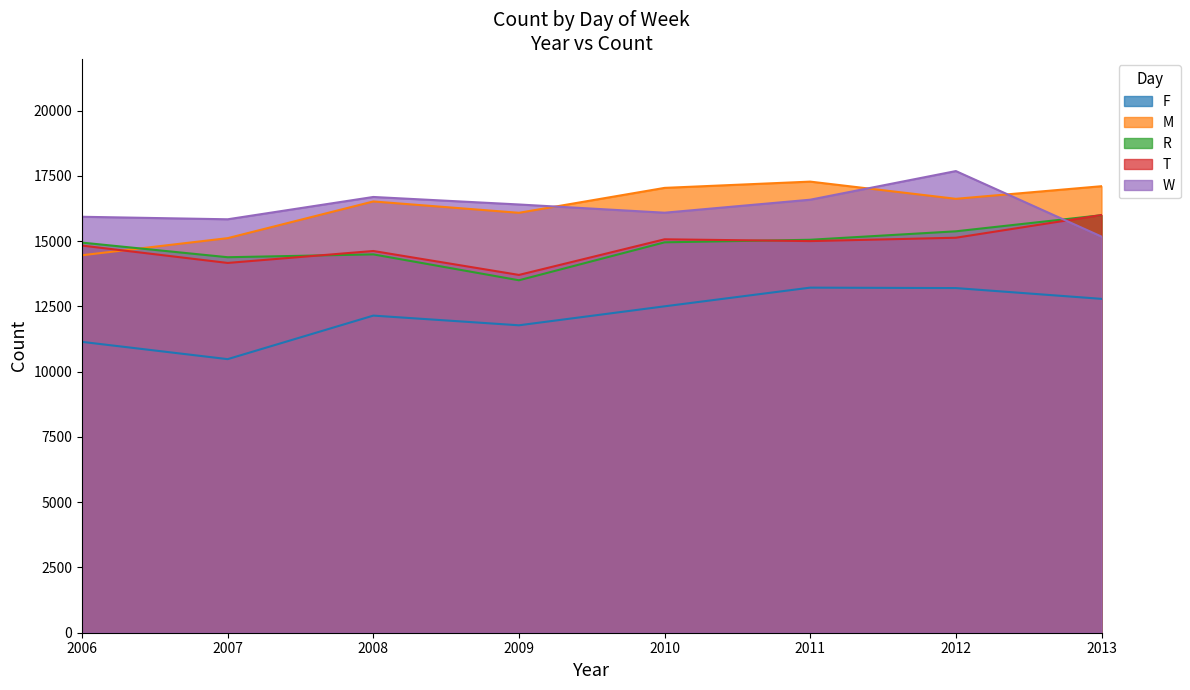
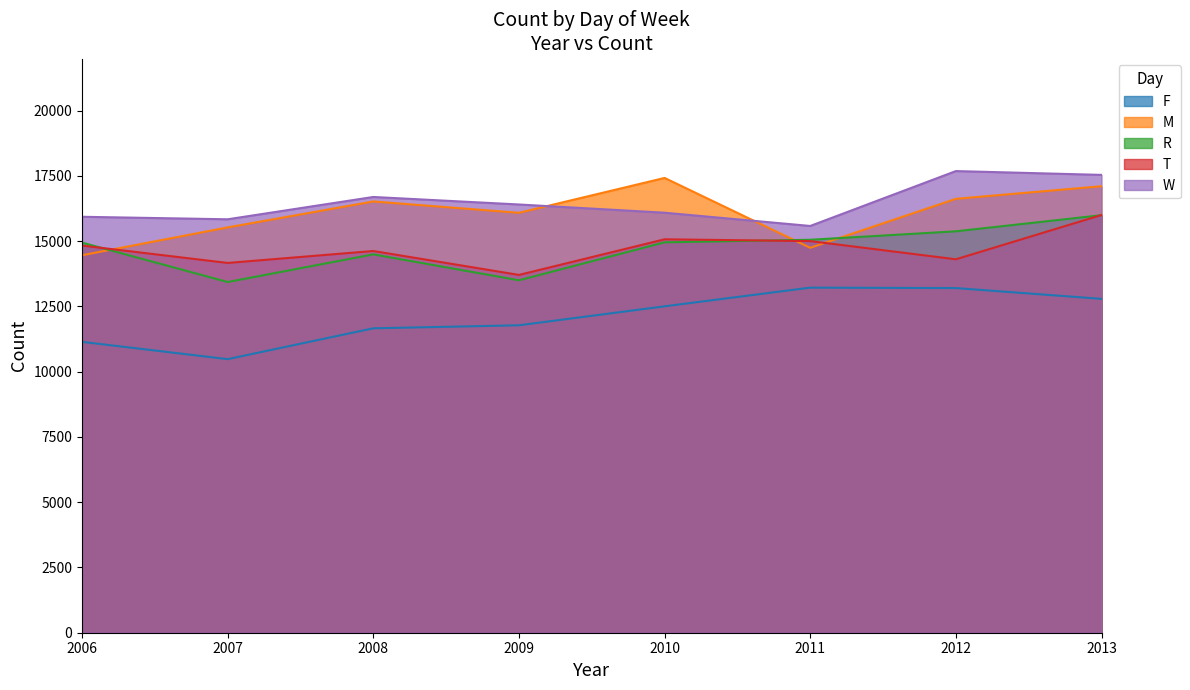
  {
    "F": {
      "2006": 11100,
      "2007": 10500,
-     "2008": 12200,
+     "2008": 11700,
      "2009": 11800,
      "2010": 12500,
      "2011": 13200,
      "2012": 13200,
      "2013": 12800
    },
    "M": {
      "2006": 14500,
-     "2007": 15100,
+     "2007": 15500,
      "2008": 16500,
      "2009": 16100,
-     "2010": 17000,
-     "2011": 17300,
+     "2010": 17400,
+     "2011": 14700,
      "2012": 16600,
      "2013": 17100
    },
    "R": {
      "2006": 14900,
-     "2007": 14400,
+     "2007": 13400,
      "2008": 14500,
      "2009": 13500,
      "2010": 15000,
      "2012": 15400
    },
    "T": {
      "2006": 14800,
      "2007": 14200,
      "2008": 14600,
      "2009": 13700,
      "2010": 15100,
-     "2012": 15100
+     "2012": 14300
    },
    "W": {
      "2006": 15900,
      "2007": 15800,
      "2008": 16700,
      "2009": 16400,
      "2010": 16100,
-     "2011": 16600,
+     "2011": 15600,
      "2012": 17700,
-     "2013": 15200
+     "2013": 17500
    }
  }
